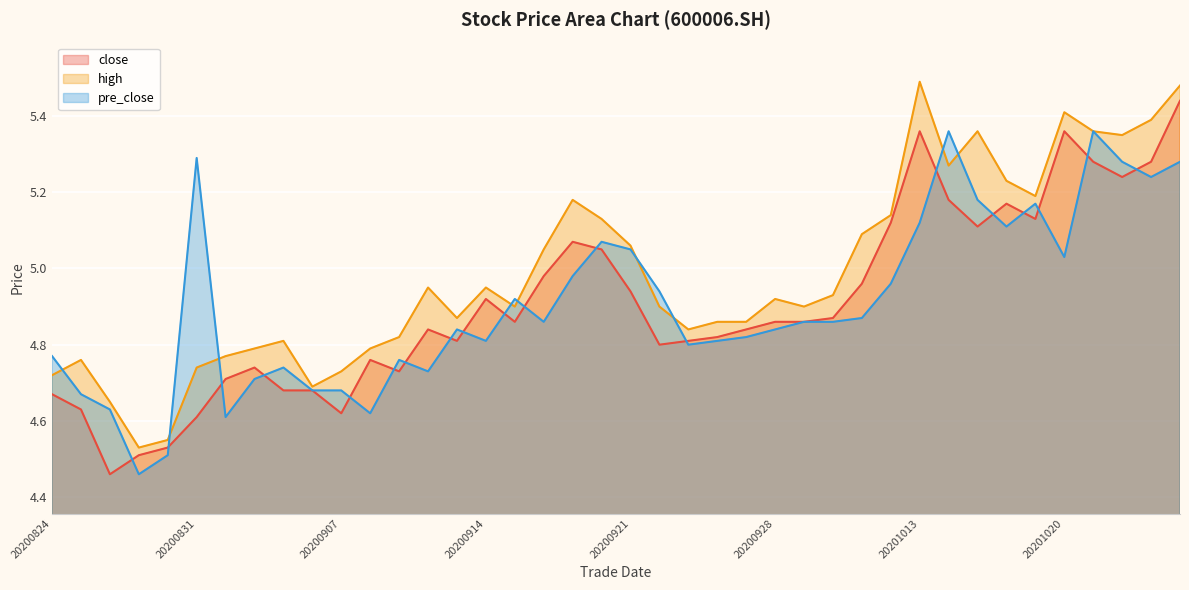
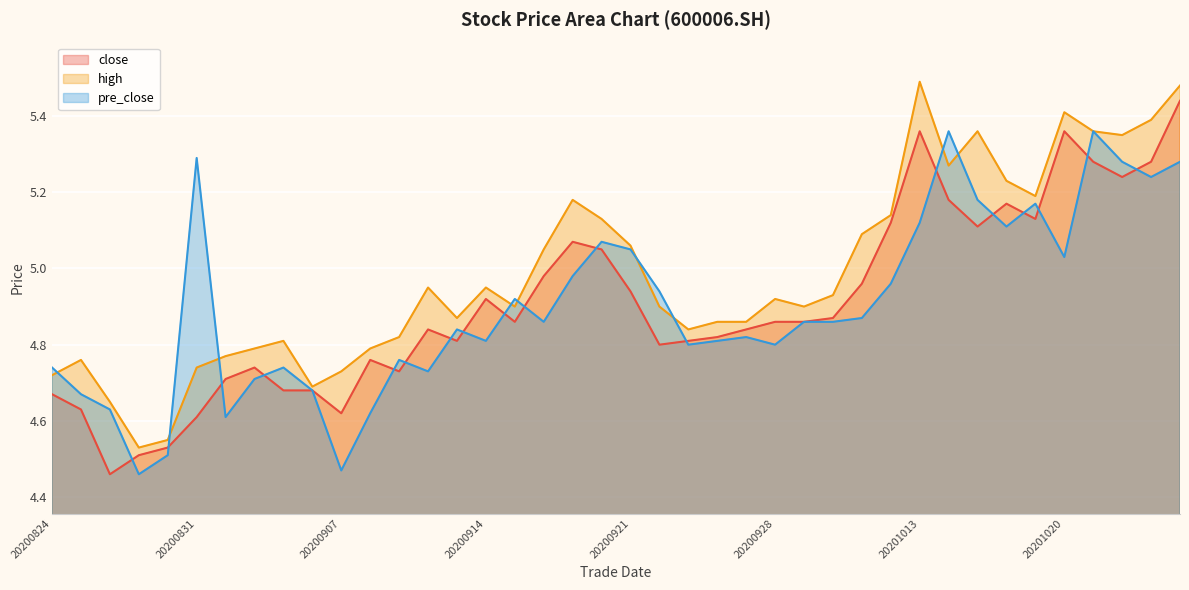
  {
    "pre_close": {
-     "20200824": 4.77,
+     "20200824": 4.74,
      "20200831": 5.29,
-     "20200907": 4.68,
+     "20200907": 4.47,
      "20200914": 4.81,
      "20200921": 5.05,
-     "20200928": 4.84,
+     "20200928": 4.80,
      "20201013": 5.12,
      "20201020": 5.03
    }
  }
